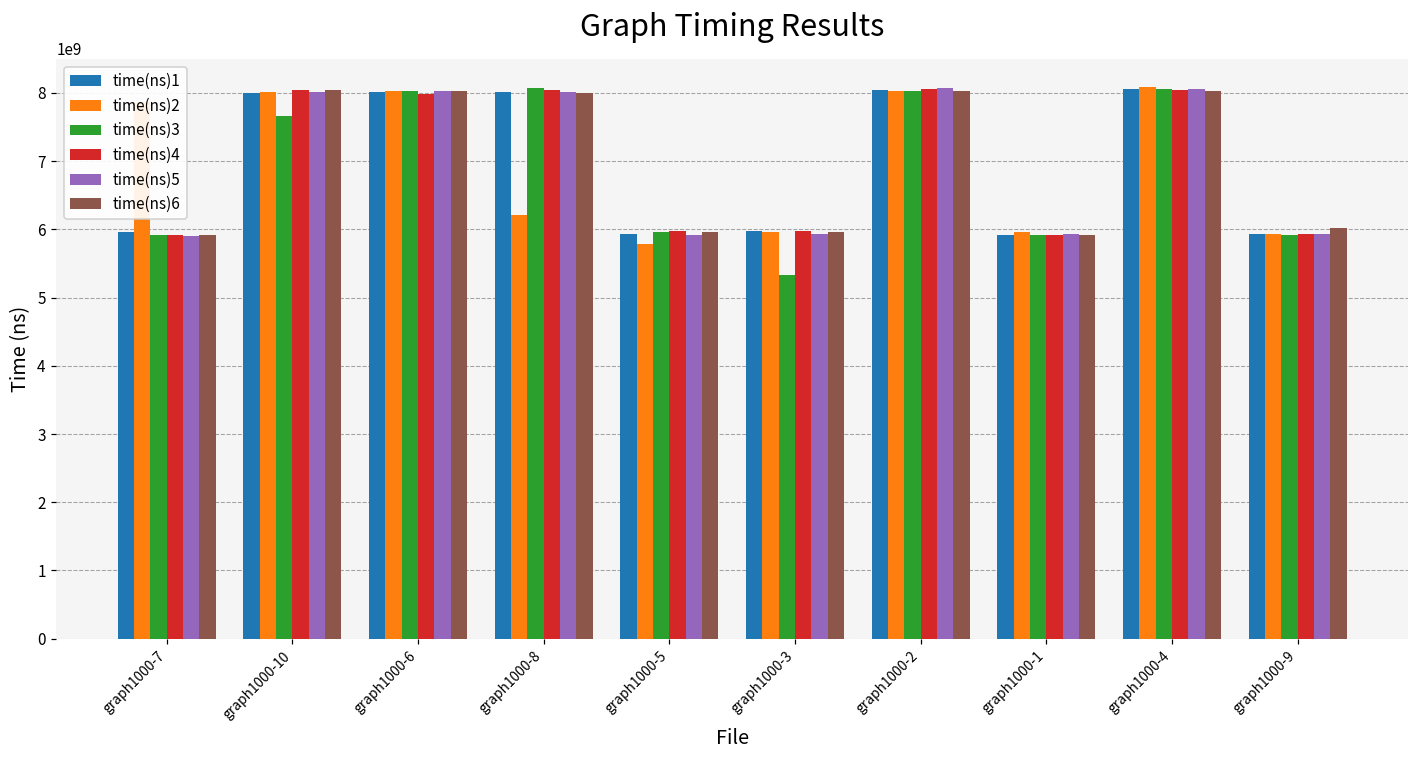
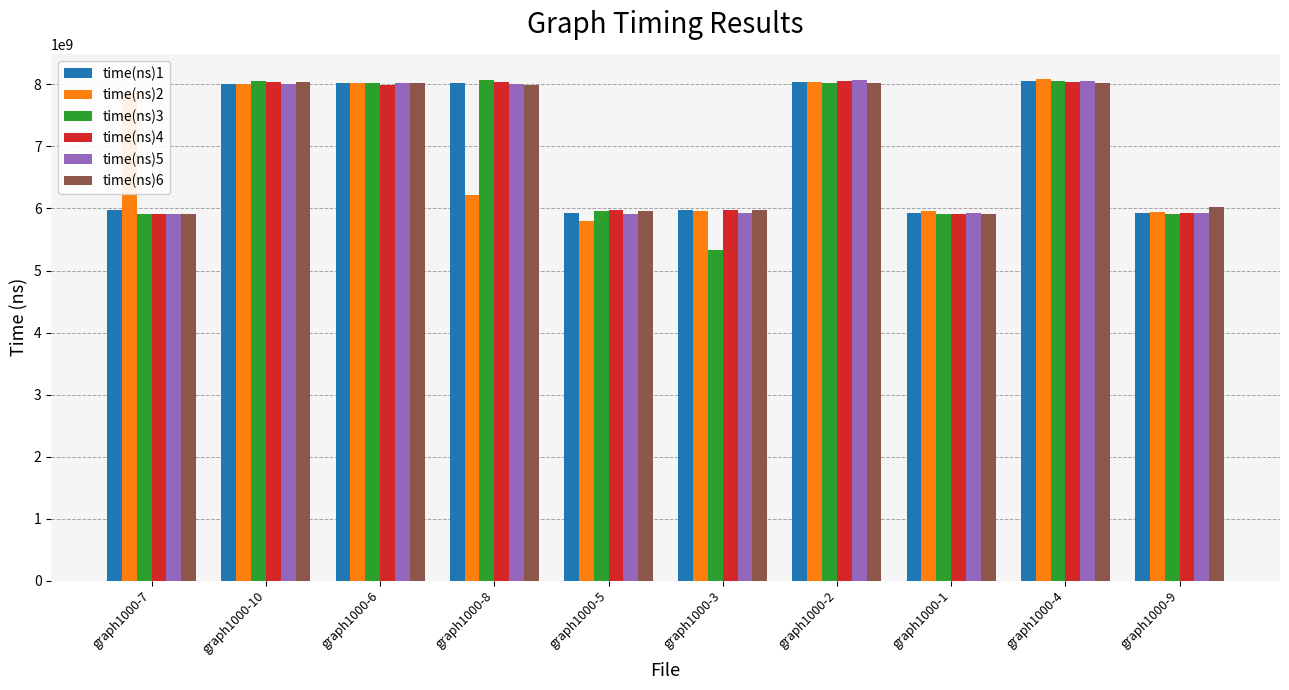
  {
    "time(ns)1": {
      "graph1000-7": 6000000000,
      "graph1000-10": 8000000000,
      "graph1000-6": 8000000000,
      "graph1000-8": 8000000000,
      "graph1000-5": 5900000000,
      "graph1000-3": 6000000000,
      "graph1000-2": 8000000000,
      "graph1000-1": 5900000000,
      "graph1000-4": 8100000000,
      "graph1000-9": 5900000000
    },
    "time(ns)2": {
      "graph1000-10": 8000000000,
      "graph1000-6": 8000000000,
      "graph1000-8": 6200000000,
      "graph1000-5": 5800000000,
      "graph1000-3": 6000000000,
      "graph1000-2": 8000000000,
      "graph1000-1": 6000000000,
      "graph1000-4": 8100000000,
      "graph1000-9": 5900000000
    },
    "time(ns)3": {
      "graph1000-7": 5900000000,
-     "graph1000-10": 7700000000,
+     "graph1000-10": 8100000000,
      "graph1000-6": 8000000000,
      "graph1000-8": 8100000000,
      "graph1000-5": 6000000000,
      "graph1000-3": 5300000000,
      "graph1000-2": 8000000000,
      "graph1000-1": 5900000000,
      "graph1000-4": 8100000000,
      "graph1000-9": 5900000000
    },
    "time(ns)4": {
      "graph1000-7": 5900000000,
      "graph1000-10": 8000000000,
      "graph1000-6": 8000000000,
      "graph1000-8": 8000000000,
      "graph1000-5": 6000000000,
      "graph1000-3": 6000000000,
      "graph1000-2": 8100000000,
      "graph1000-1": 5900000000,
      "graph1000-4": 8000000000,
      "graph1000-9": 5900000000
    },
    "time(ns)5": {
      "graph1000-7": 5900000000,
      "graph1000-10": 8000000000,
      "graph1000-6": 8000000000,
      "graph1000-8": 8000000000,
      "graph1000-5": 5900000000,
      "graph1000-3": 5900000000,
      "graph1000-2": 8100000000,
      "graph1000-1": 5900000000,
      "graph1000-4": 8100000000,
      "graph1000-9": 5900000000
    },
    "time(ns)6": {
      "graph1000-7": 5900000000,
      "graph1000-10": 8000000000,
      "graph1000-6": 8000000000,
      "graph1000-8": 8000000000,
      "graph1000-5": 6000000000,
      "graph1000-3": 6000000000,
      "graph1000-2": 8000000000,
      "graph1000-1": 5900000000,
      "graph1000-4": 8000000000,
      "graph1000-9": 6000000000
    }
  }
